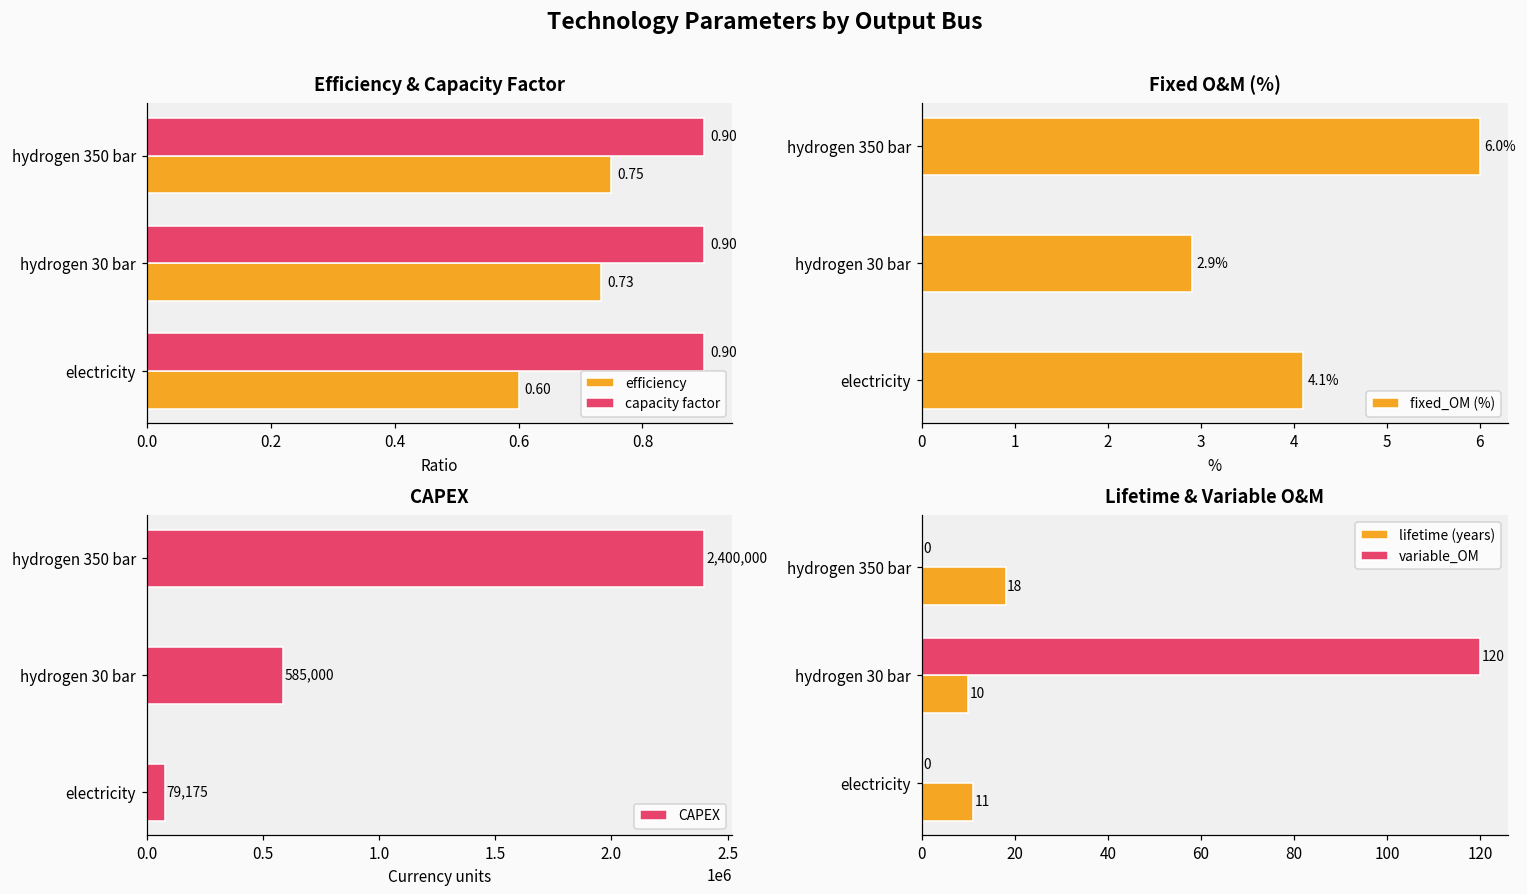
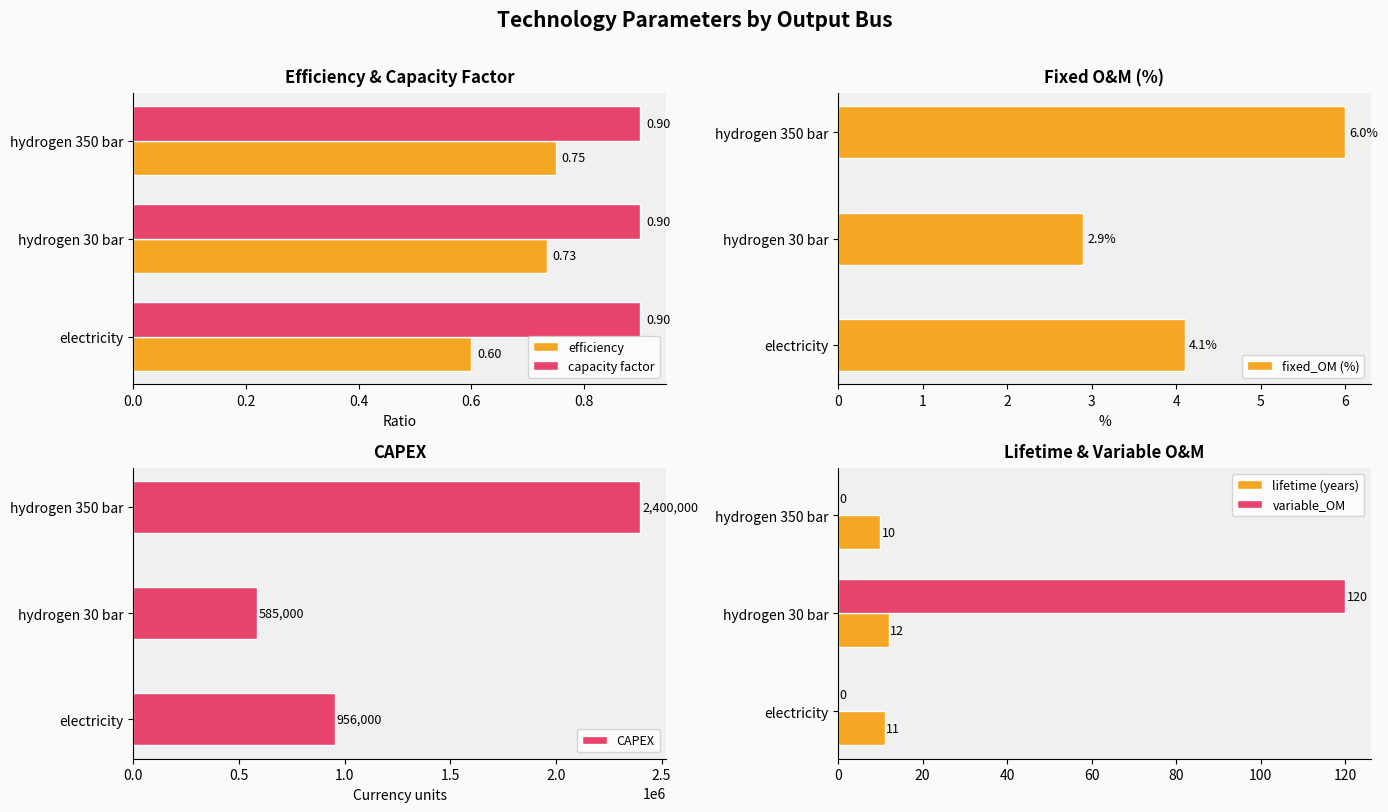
  {
    "Efficiency & Capacity Factor": {
      "efficiency": {
        "hydrogen 350 bar": "0.75",
        "hydrogen 30 bar": "0.73",
        "electricity": "0.60"
      },
      "capacity factor": {
        "hydrogen 350 bar": "0.90",
        "hydrogen 30 bar": "0.90",
        "electricity": "0.90"
      }
    },
    "Fixed O&M (%)": {
      "hydrogen 350 bar": "6.0%",
      "hydrogen 30 bar": "2.9%",
      "electricity": "4.1%"
    },
    "CAPEX": {
      "hydrogen 350 bar": "2,400,000",
      "hydrogen 30 bar": "585,000",
-     "electricity": "79,175"
+     "electricity": "956,000"
    },
    "Lifetime & Variable O&M": {
      "lifetime (years)": {
-       "hydrogen 350 bar": "18",
-       "hydrogen 30 bar": "10",
+       "hydrogen 350 bar": "10",
+       "hydrogen 30 bar": "12",
        "electricity": "11"
      },
      "variable_OM": {
        "hydrogen 350 bar": "0",
        "hydrogen 30 bar": "120",
        "electricity": "0"
      }
    }
  }
